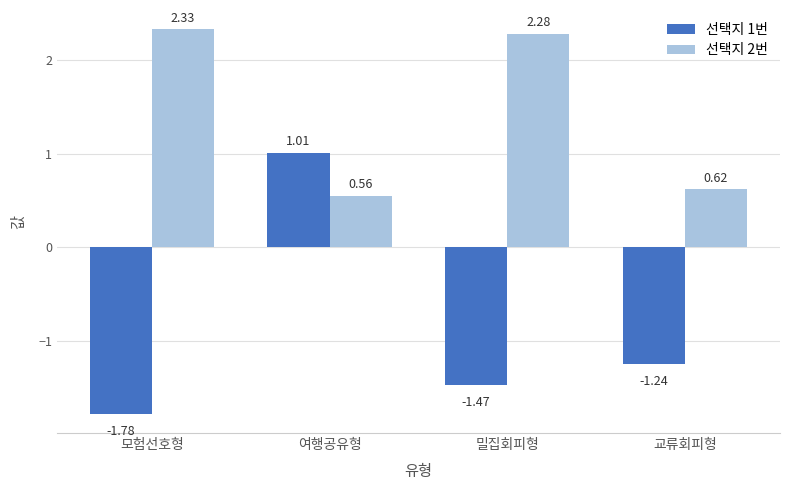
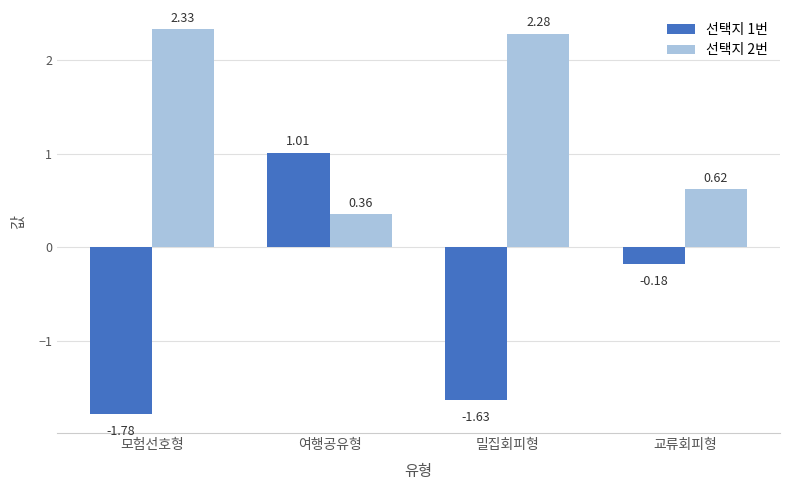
  {
    "선택지 1번": {
      "모험선호형": -1.78,
      "여행공유형": 1.01,
-     "밀집회피형": -1.47,
-     "교류회피형": -1.24
+     "밀집회피형": -1.63,
+     "교류회피형": -0.18
    },
    "선택지 2번": {
      "모험선호형": 2.33,
-     "여행공유형": 0.56,
+     "여행공유형": 0.36,
      "밀집회피형": 2.28,
      "교류회피형": 0.62
    }
  }
